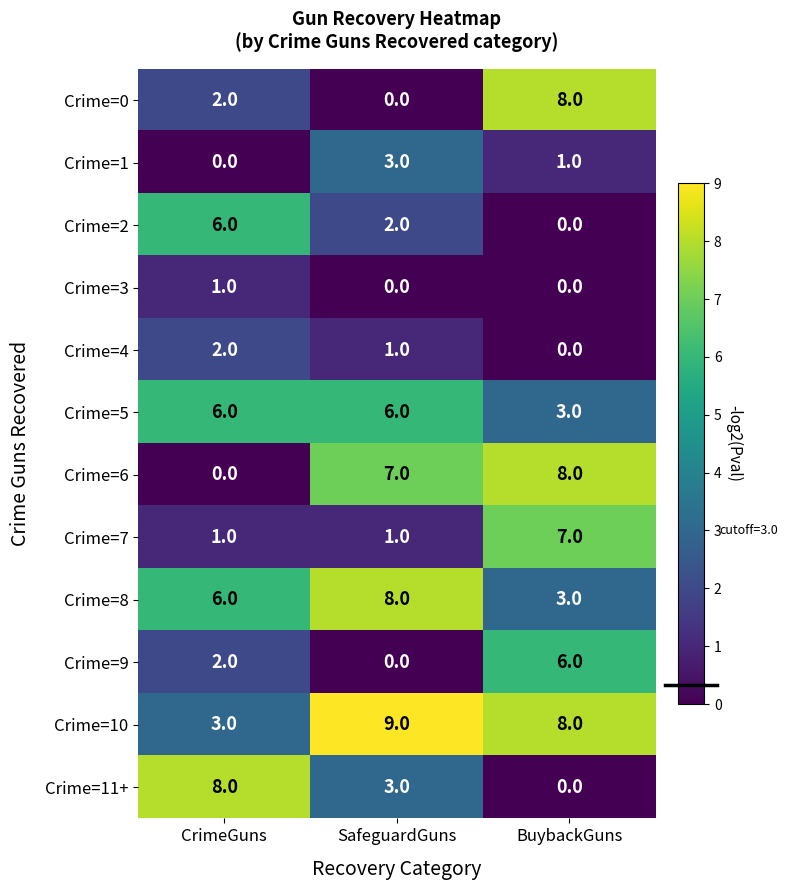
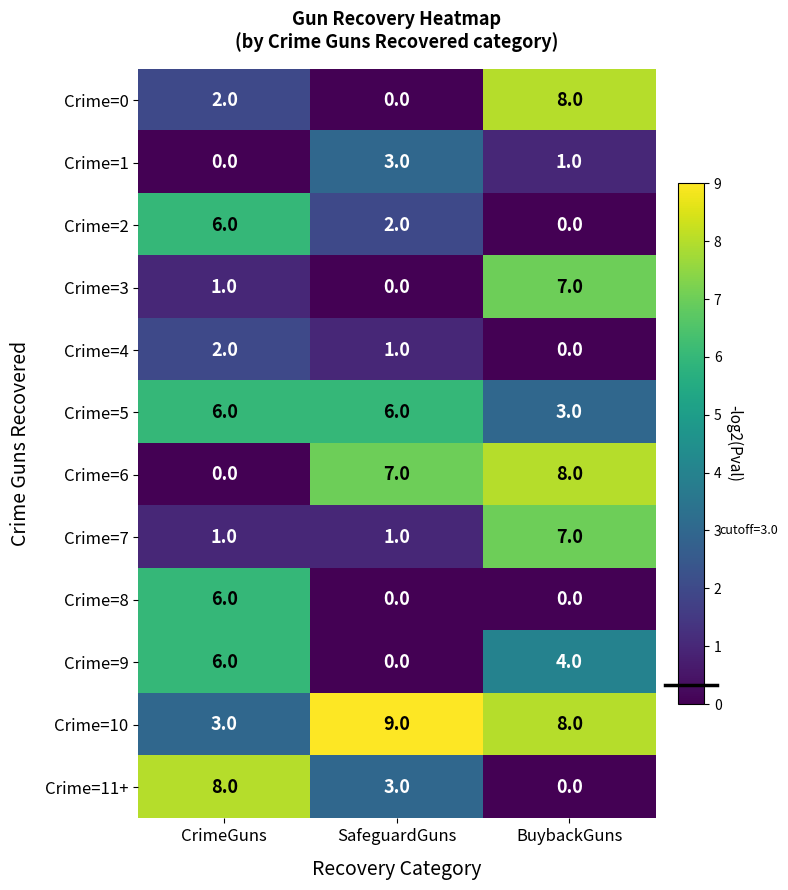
  {
    "Crime=0": {
      "CrimeGuns": 2.0,
      "SafeguardGuns": 0.0,
      "BuybackGuns": 8.0
    },
    "Crime=1": {
      "CrimeGuns": 0.0,
      "SafeguardGuns": 3.0,
      "BuybackGuns": 1.0
    },
    "Crime=2": {
      "CrimeGuns": 6.0,
      "SafeguardGuns": 2.0,
      "BuybackGuns": 0.0
    },
    "Crime=3": {
      "CrimeGuns": 1.0,
      "SafeguardGuns": 0.0,
-     "BuybackGuns": 0.0
+     "BuybackGuns": 7.0
    },
    "Crime=4": {
      "CrimeGuns": 2.0,
      "SafeguardGuns": 1.0,
      "BuybackGuns": 0.0
    },
    "Crime=5": {
      "CrimeGuns": 6.0,
      "SafeguardGuns": 6.0,
      "BuybackGuns": 3.0
    },
    "Crime=6": {
      "CrimeGuns": 0.0,
      "SafeguardGuns": 7.0,
      "BuybackGuns": 8.0
    },
    "Crime=7": {
      "CrimeGuns": 1.0,
      "SafeguardGuns": 1.0,
      "BuybackGuns": 7.0
    },
    "Crime=8": {
      "CrimeGuns": 6.0,
-     "SafeguardGuns": 8.0,
-     "BuybackGuns": 3.0
+     "SafeguardGuns": 0.0,
+     "BuybackGuns": 0.0
    },
    "Crime=9": {
-     "CrimeGuns": 2.0,
+     "CrimeGuns": 6.0,
      "SafeguardGuns": 0.0,
-     "BuybackGuns": 6.0
+     "BuybackGuns": 4.0
    },
    "Crime=10": {
      "CrimeGuns": 3.0,
      "SafeguardGuns": 9.0,
      "BuybackGuns": 8.0
    },
    "Crime=11+": {
      "CrimeGuns": 8.0,
      "SafeguardGuns": 3.0,
      "BuybackGuns": 0.0
    }
  }
